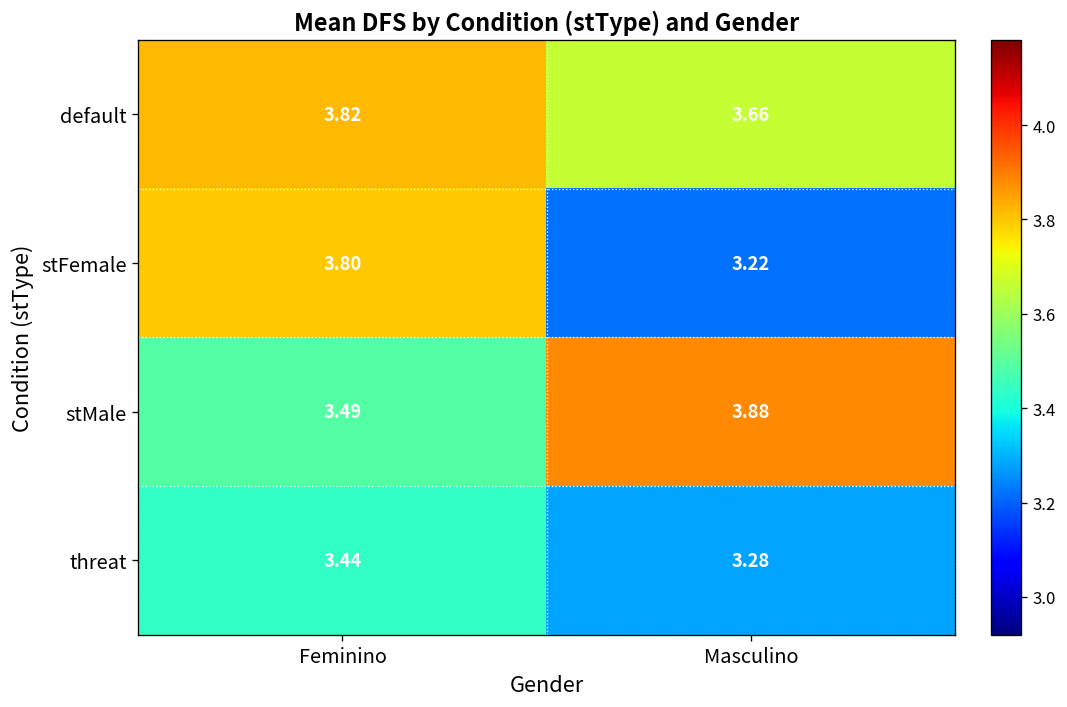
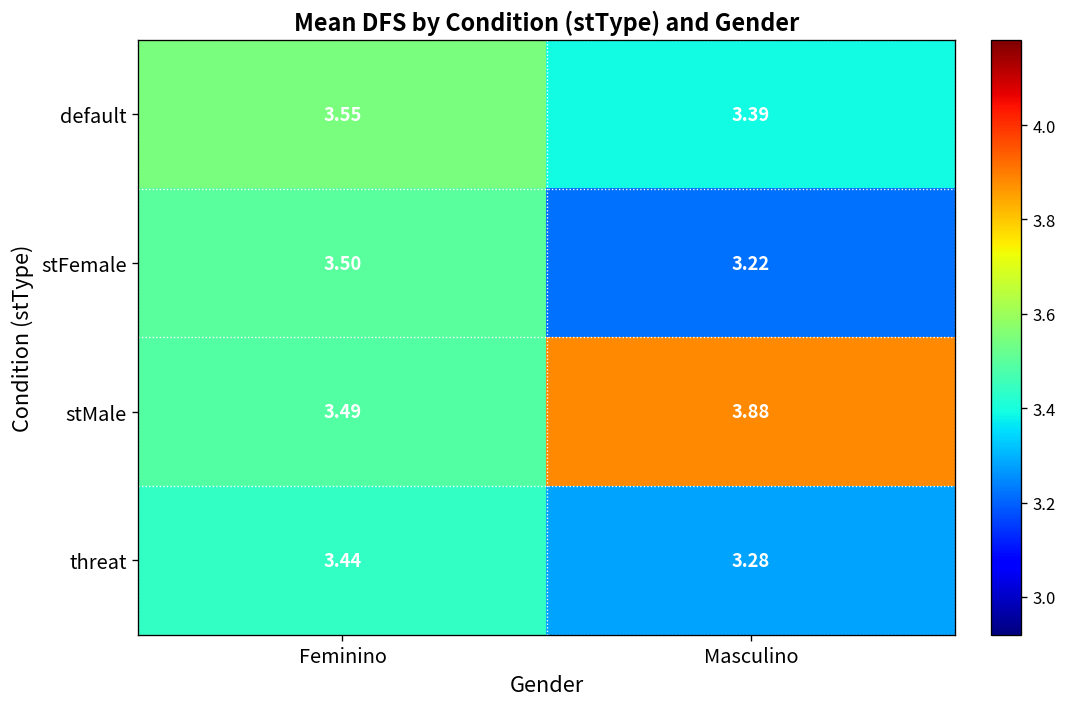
  {
    "default": {
-     "Feminino": 3.82,
-     "Masculino": 3.66
+     "Feminino": 3.55,
+     "Masculino": 3.39
    },
    "stFemale": {
-     "Feminino": 3.80,
+     "Feminino": 3.50,
      "Masculino": 3.22
    },
    "stMale": {
      "Feminino": 3.49,
      "Masculino": 3.88
    },
    "threat": {
      "Feminino": 3.44,
      "Masculino": 3.28
    }
  }
